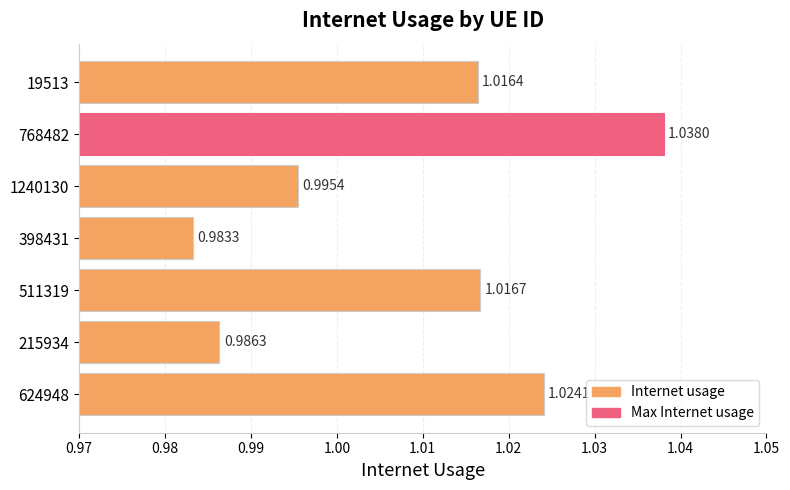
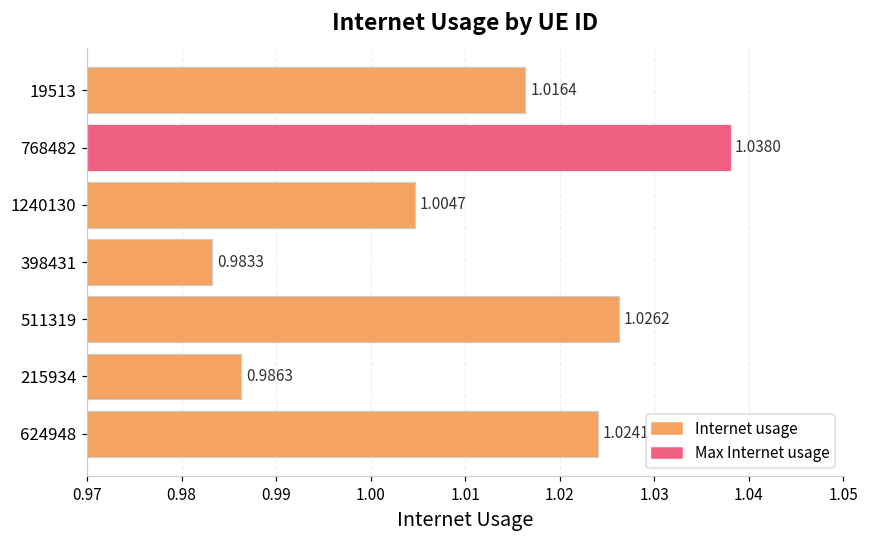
  {
    "19513": 1.0164,
    "768482": 1.0380,
-   "1240130": 0.9954,
+   "1240130": 1.0047,
    "398431": 0.9833,
-   "511319": 1.0167,
+   "511319": 1.0262,
    "215934": 0.9863
  }
